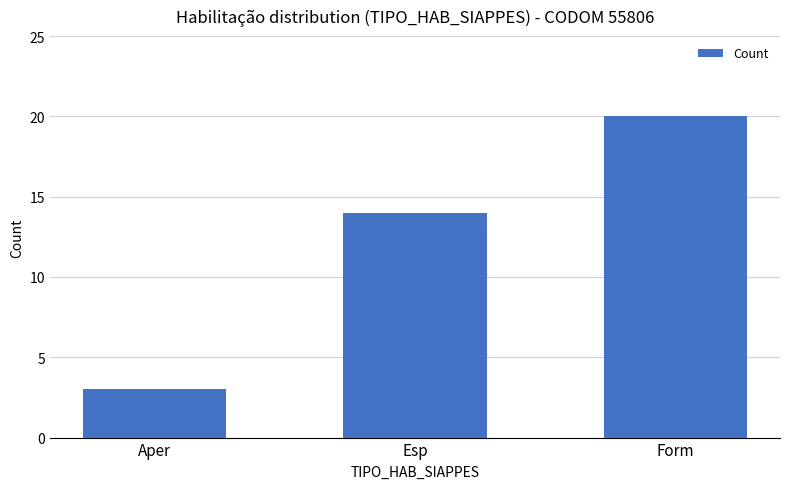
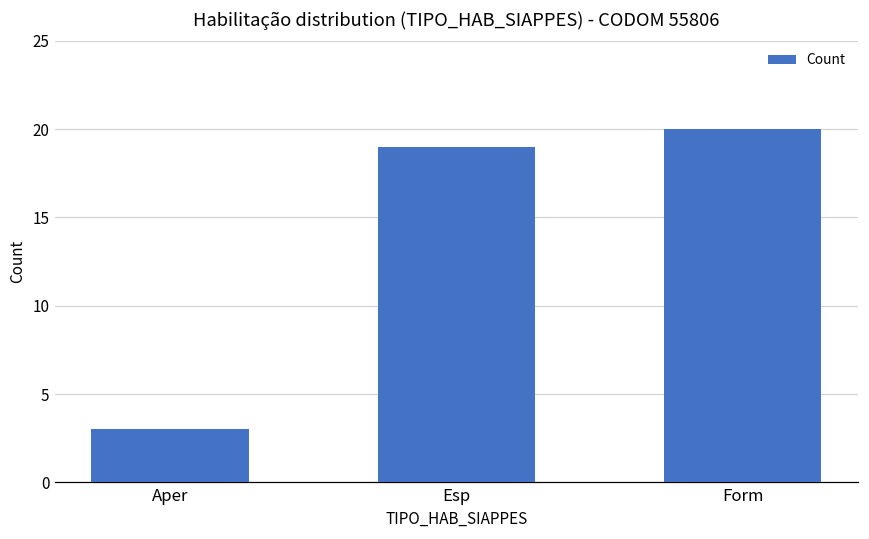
  {
    "Aper": 3,
-   "Esp": 14,
+   "Esp": 19,
    "Form": 20
  }
